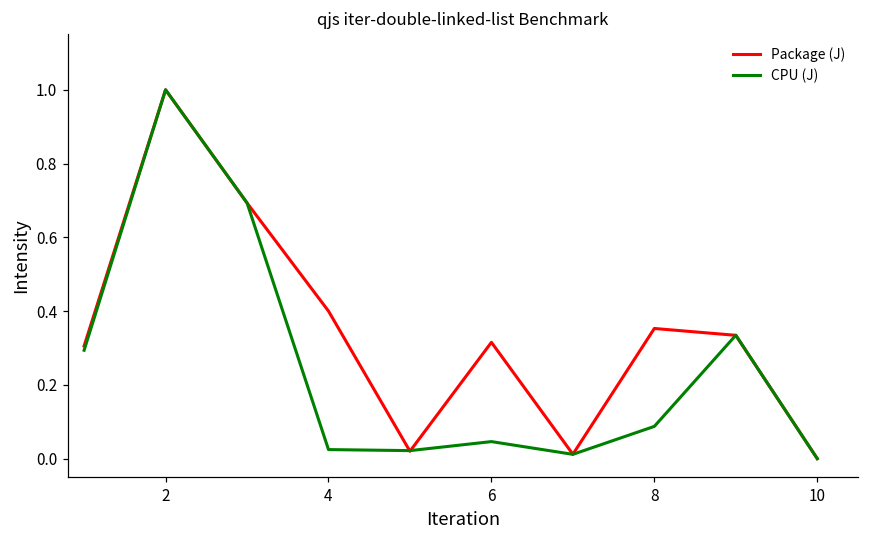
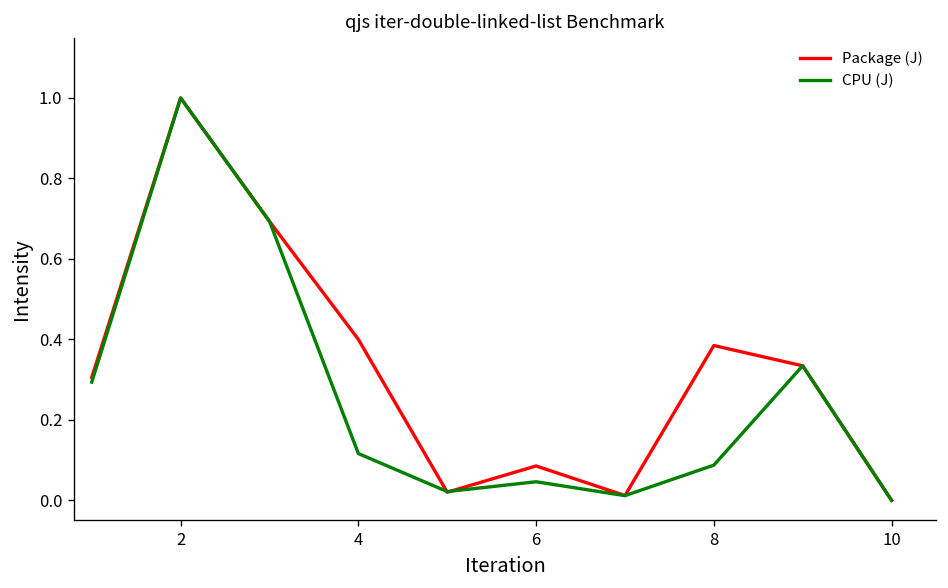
  {
    "Package (J)": {
      "4": 0.40,
-     "6": 0.32,
-     "8": 0.35
+     "6": 0.09,
+     "8": 0.38
    },
    "CPU (J)": {
-     "4": 0.02,
+     "4": 0.12,
      "6": 0.05,
      "8": 0.09
    }
  }
